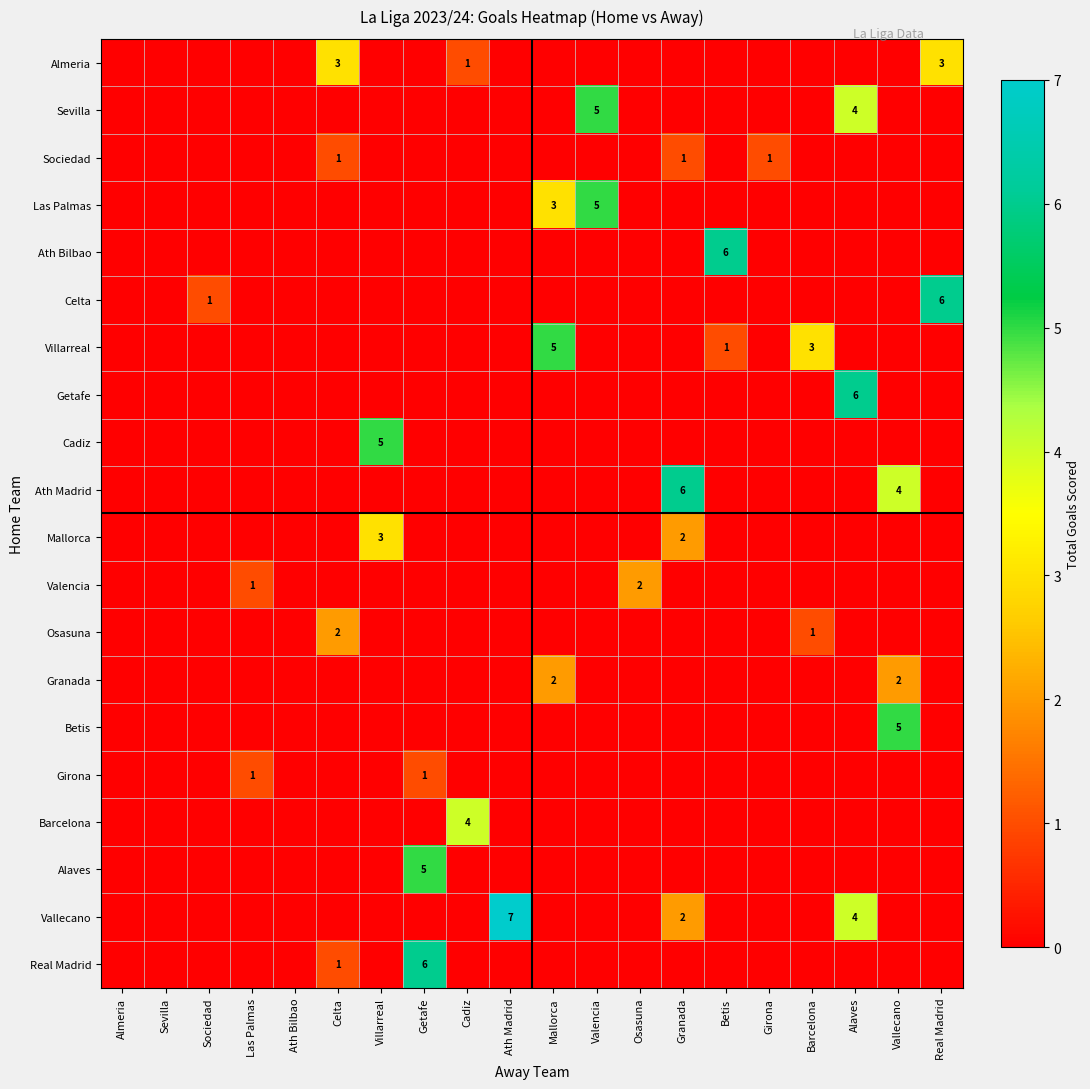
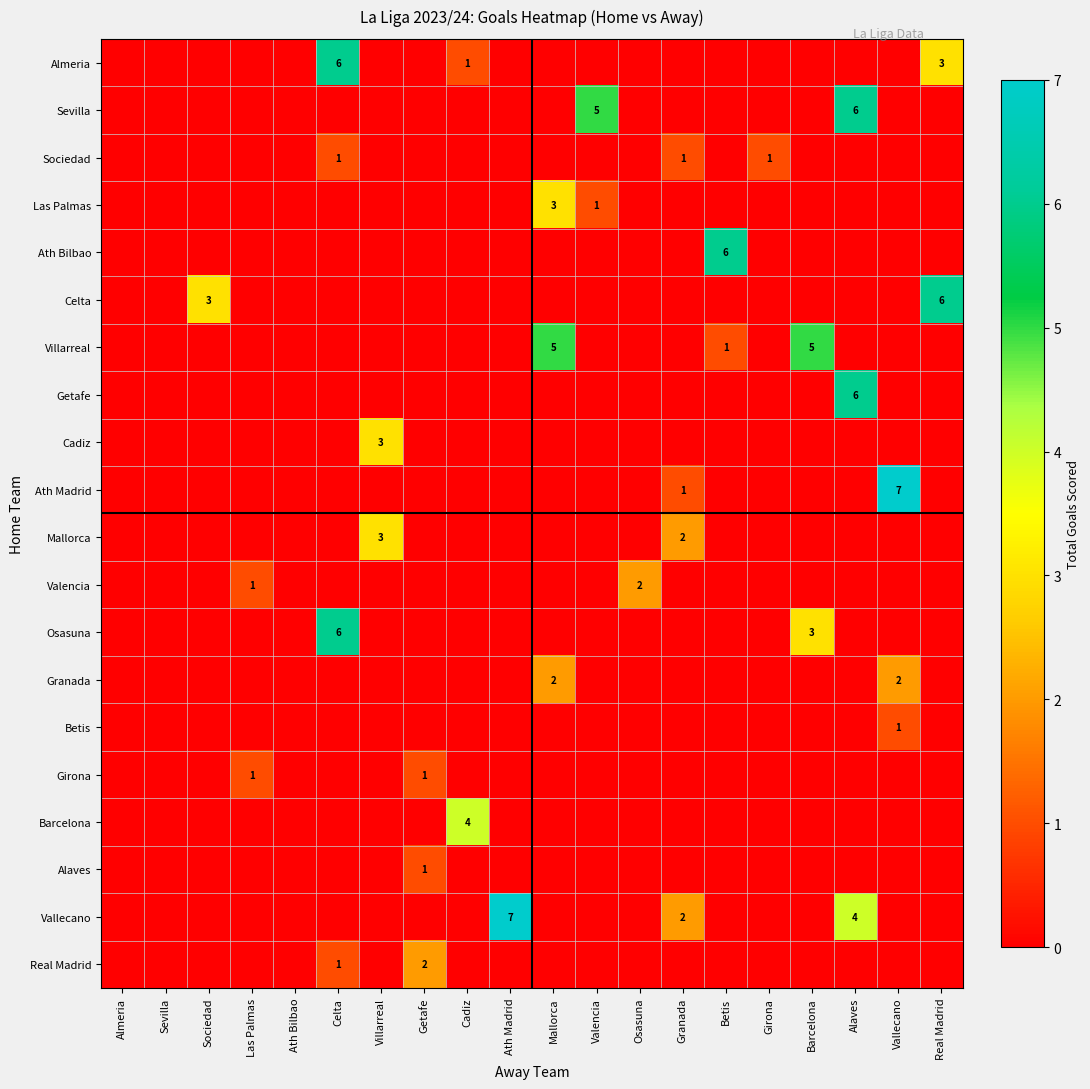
  {
    "Almeria": {
-     "Celta": 3,
+     "Celta": 6,
      "Cadiz": 1,
      "Real Madrid": 3
    },
    "Sevilla": {
      "Valencia": 5,
-     "Alaves": 4
+     "Alaves": 6
    },
    "Sociedad": {
      "Celta": 1,
      "Granada": 1,
      "Girona": 1
    },
    "Las Palmas": {
      "Mallorca": 3,
-     "Valencia": 5
+     "Valencia": 1
    },
    "Ath Bilbao": {
      "Betis": 6
    },
    "Celta": {
-     "Sociedad": 1,
+     "Sociedad": 3,
      "Real Madrid": 6
    },
    "Villarreal": {
      "Mallorca": 5,
      "Betis": 1,
-     "Barcelona": 3
+     "Barcelona": 5
    },
    "Getafe": {
      "Alaves": 6
    },
    "Cadiz": {
-     "Villarreal": 5
+     "Villarreal": 3
    },
    "Ath Madrid": {
-     "Granada": 6,
-     "Vallecano": 4
+     "Granada": 1,
+     "Vallecano": 7
    },
    "Mallorca": {
      "Villarreal": 3,
      "Granada": 2
    },
    "Valencia": {
      "Las Palmas": 1,
      "Osasuna": 2
    },
    "Osasuna": {
-     "Celta": 2,
-     "Barcelona": 1
+     "Celta": 6,
+     "Barcelona": 3
    },
    "Granada": {
      "Mallorca": 2,
      "Vallecano": 2
    },
    "Betis": {
-     "Vallecano": 5
+     "Vallecano": 1
    },
    "Girona": {
      "Las Palmas": 1,
      "Getafe": 1
    },
    "Barcelona": {
      "Cadiz": 4
    },
    "Alaves": {
-     "Getafe": 5
+     "Getafe": 1
    },
    "Vallecano": {
      "Ath Madrid": 7,
      "Granada": 2,
      "Alaves": 4
    },
    "Real Madrid": {
      "Celta": 1,
-     "Getafe": 6
+     "Getafe": 2
    }
  }
